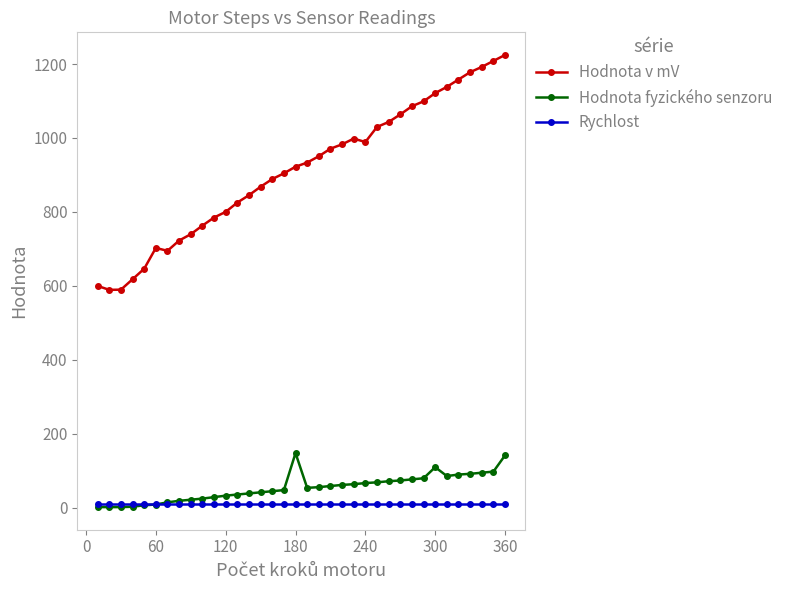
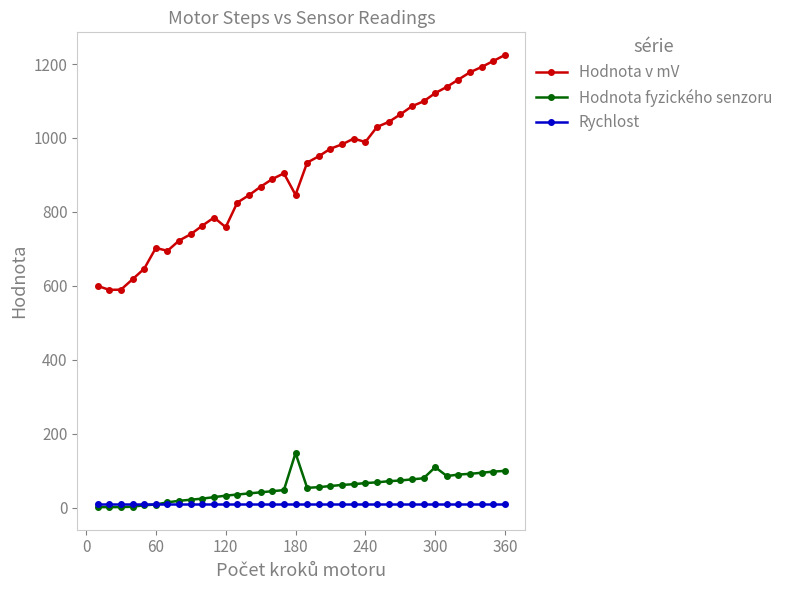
  {
    "Hodnota v mV": {
      "60": 700,
-     "120": 800,
-     "180": 920,
+     "120": 760,
+     "180": 850,
      "240": 990,
      "300": 1120,
      "360": 1220
    },
    "Hodnota fyzického senzoru": {
      "120": 30,
      "180": 150,
      "240": 70,
      "300": 110,
-     "360": 140
+     "360": 100
    },
    "Rychlost": {
      "120": 10,
      "180": 10,
      "240": 10,
      "300": 10,
      "360": 10
    }
  }
